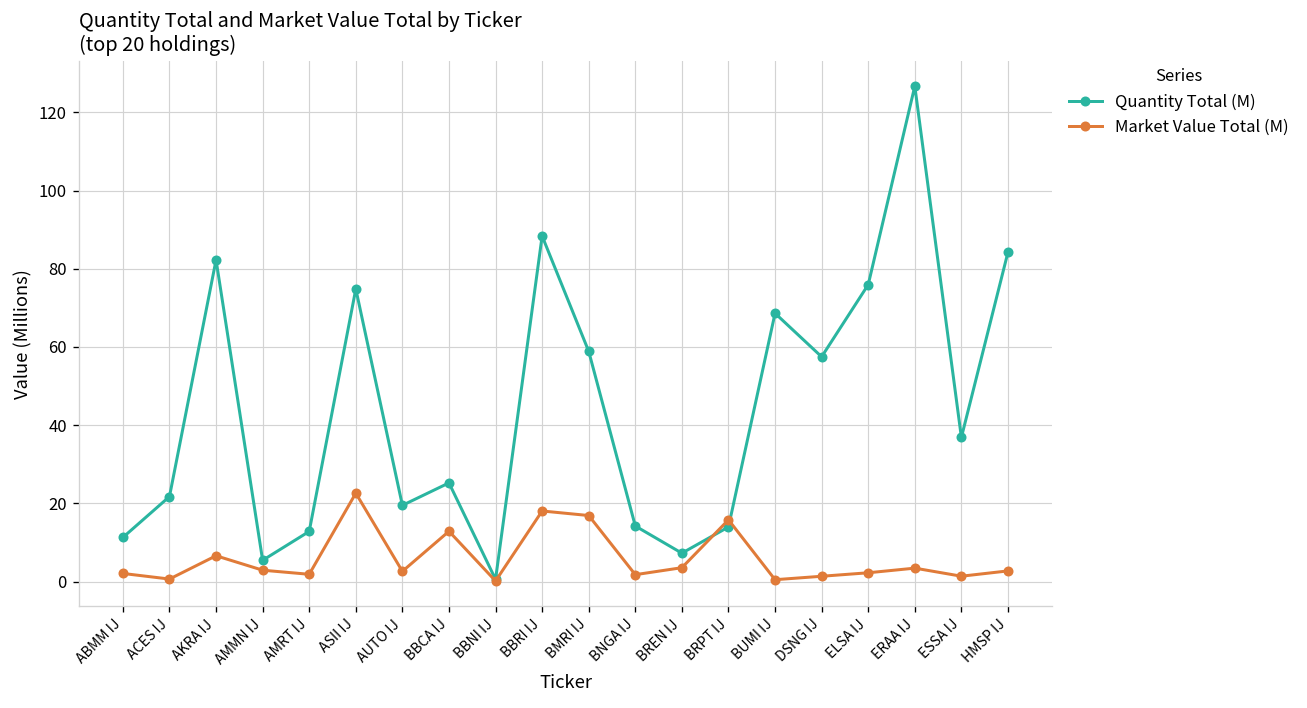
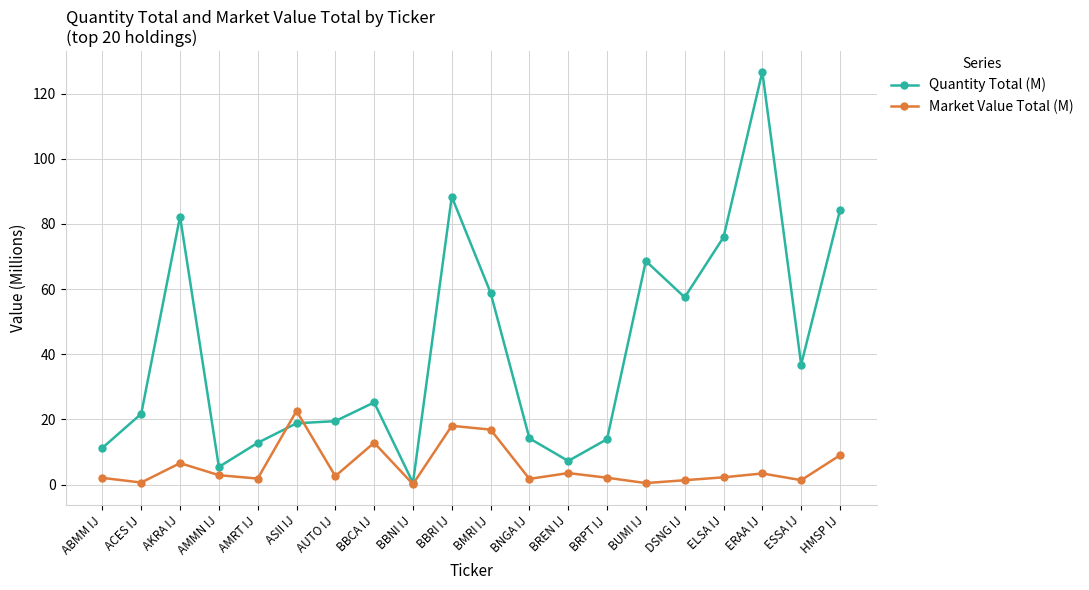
  {
    "Quantity Total (M)": {
      "ABMM IJ": 11,
      "ACES IJ": 22,
      "AKRA IJ": 82,
      "AMMN IJ": 5,
      "AMRT IJ": 13,
-     "ASII IJ": 75,
+     "ASII IJ": 19,
      "AUTO IJ": 19,
      "BBCA IJ": 25,
      "BBRI IJ": 88,
      "BMRI IJ": 59,
      "BNGA IJ": 14,
      "BREN IJ": 7,
      "BRPT IJ": 14,
      "BUMI IJ": 69,
      "DSNG IJ": 57,
      "ELSA IJ": 76,
      "ERAA IJ": 127,
      "ESSA IJ": 37,
      "HMSP IJ": 84
    },
    "Market Value Total (M)": {
      "ABMM IJ": 2,
      "ACES IJ": 1,
      "AKRA IJ": 7,
      "AMMN IJ": 3,
      "AMRT IJ": 2,
      "ASII IJ": 23,
      "AUTO IJ": 3,
      "BBCA IJ": 13,
      "BBRI IJ": 18,
      "BMRI IJ": 17,
      "BNGA IJ": 2,
      "BREN IJ": 4,
-     "BRPT IJ": 16,
+     "BRPT IJ": 2,
      "BUMI IJ": 0,
      "DSNG IJ": 1,
      "ELSA IJ": 2,
      "ERAA IJ": 3,
      "ESSA IJ": 1,
-     "HMSP IJ": 3
+     "HMSP IJ": 9
    }
  }
